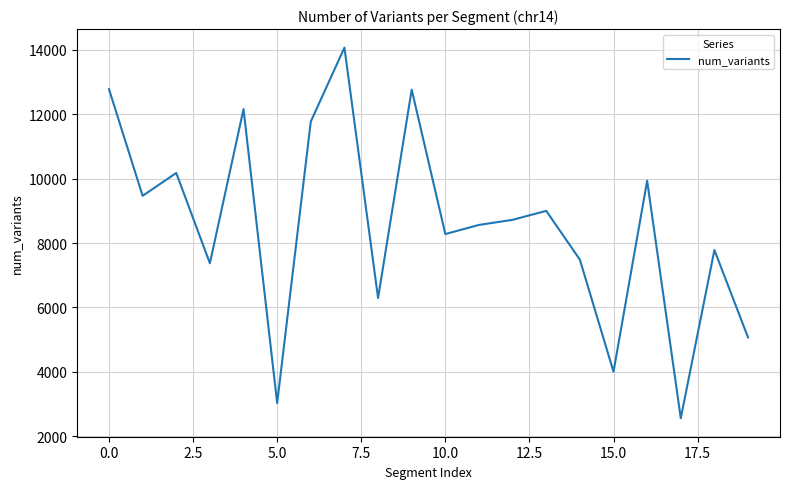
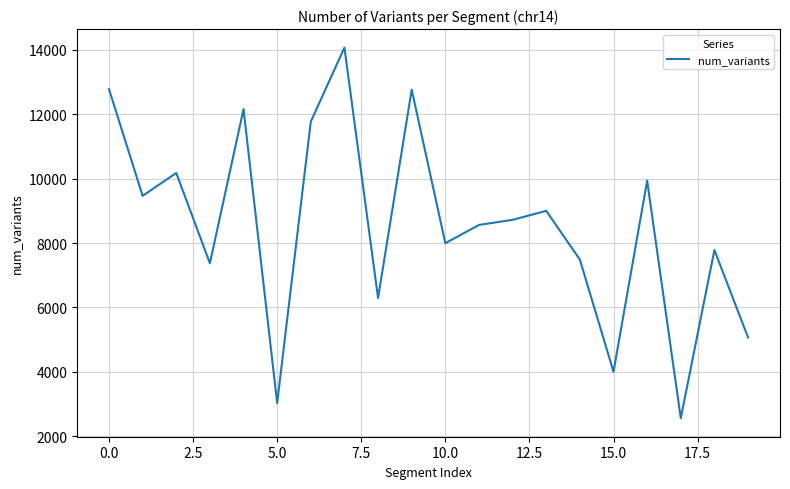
  {
    "0.0": 12800,
    "5.0": 3000,
-   "10.0": 8300,
+   "10.0": 8000,
    "15.0": 4000
  }
